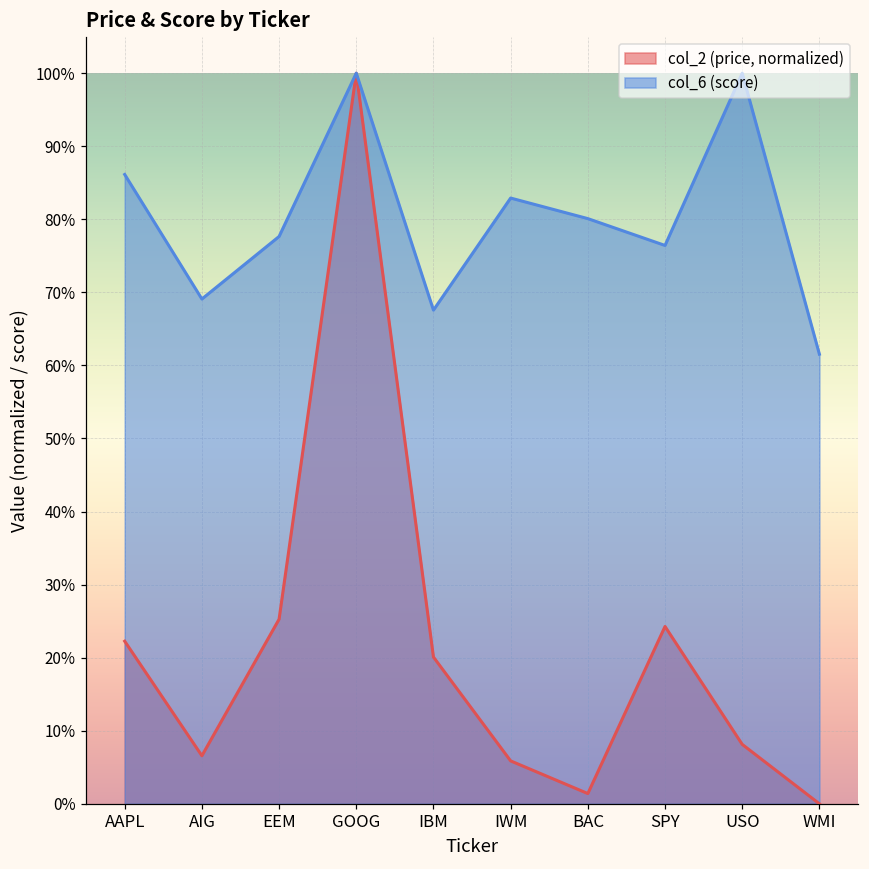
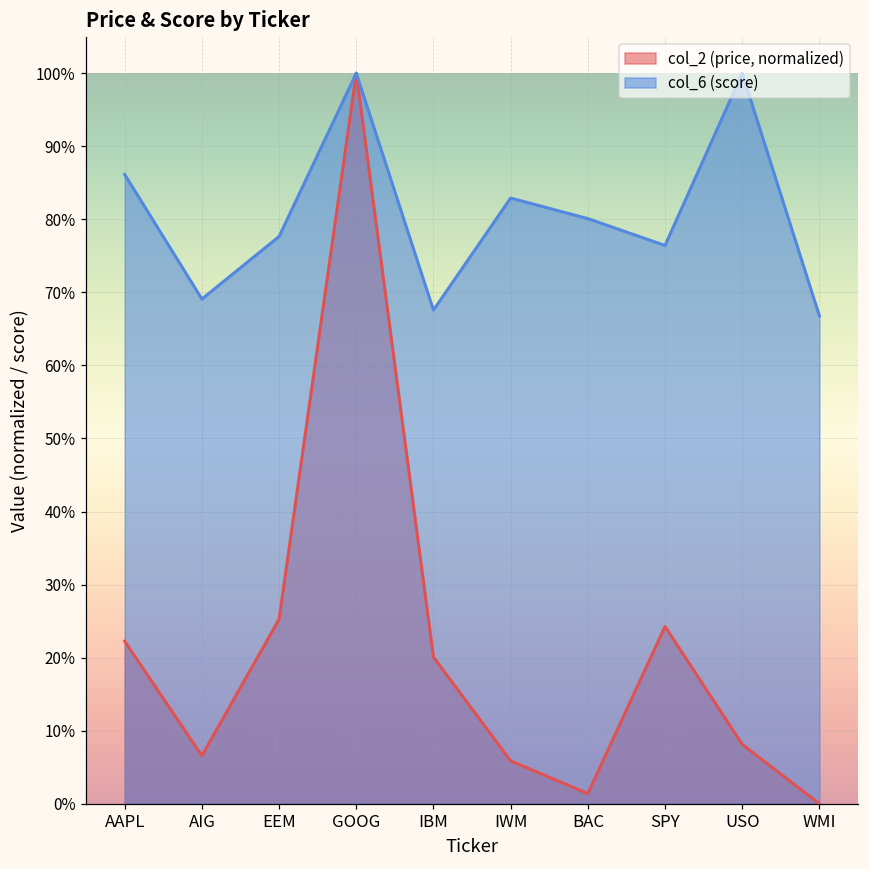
  {
    "col_2 (price, normalized)": {
      "AAPL": "22%",
      "AIG": "7%",
      "EEM": "25%",
      "IBM": "20%",
      "IWM": "6%",
      "BAC": "1%",
      "SPY": "24%",
      "USO": "8%",
      "WMI": "0%"
    },
    "col_6 (score)": {
      "AAPL": "86%",
      "AIG": "69%",
      "EEM": "78%",
      "IBM": "68%",
      "IWM": "83%",
      "BAC": "80%",
      "SPY": "76%",
-     "WMI": "62%"
+     "WMI": "67%"
    }
  }
